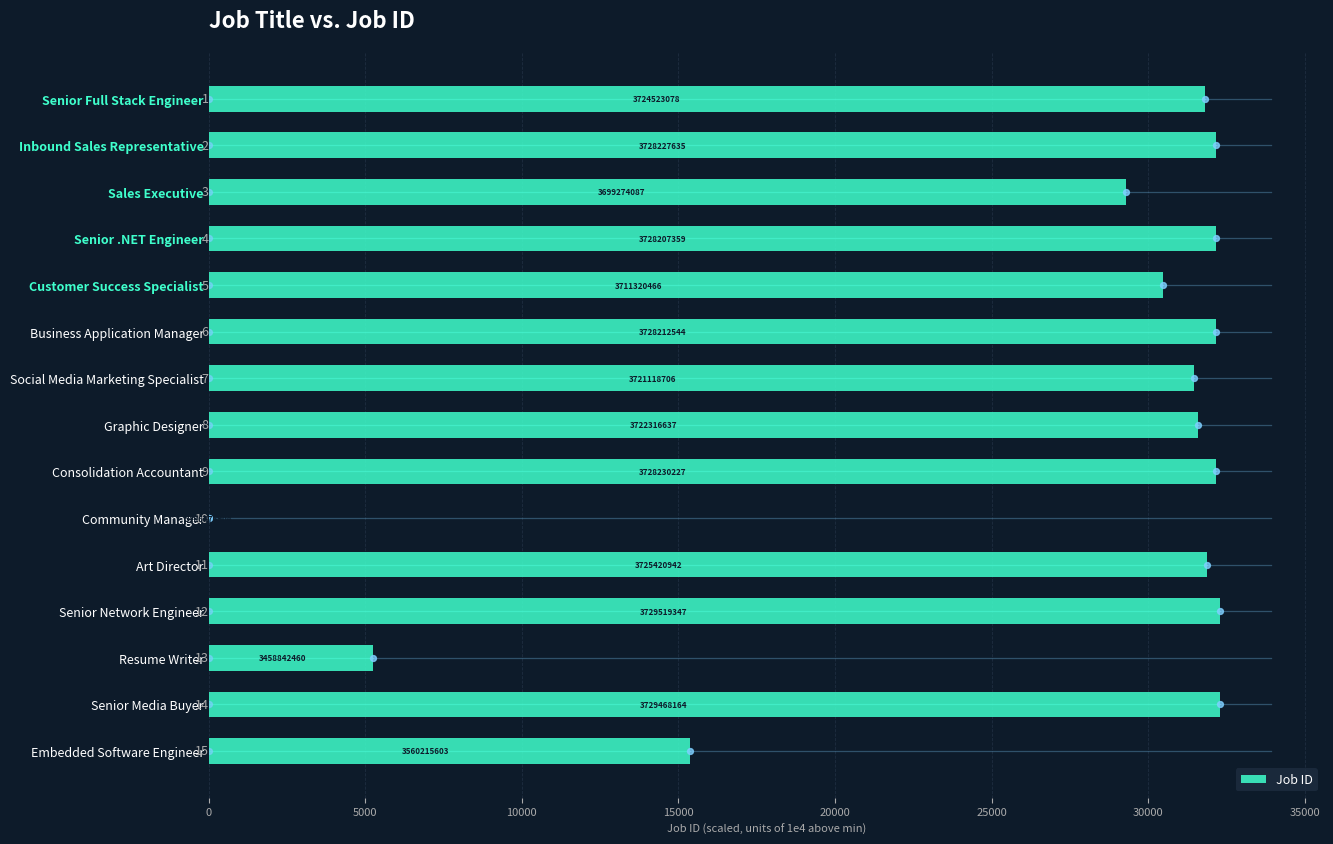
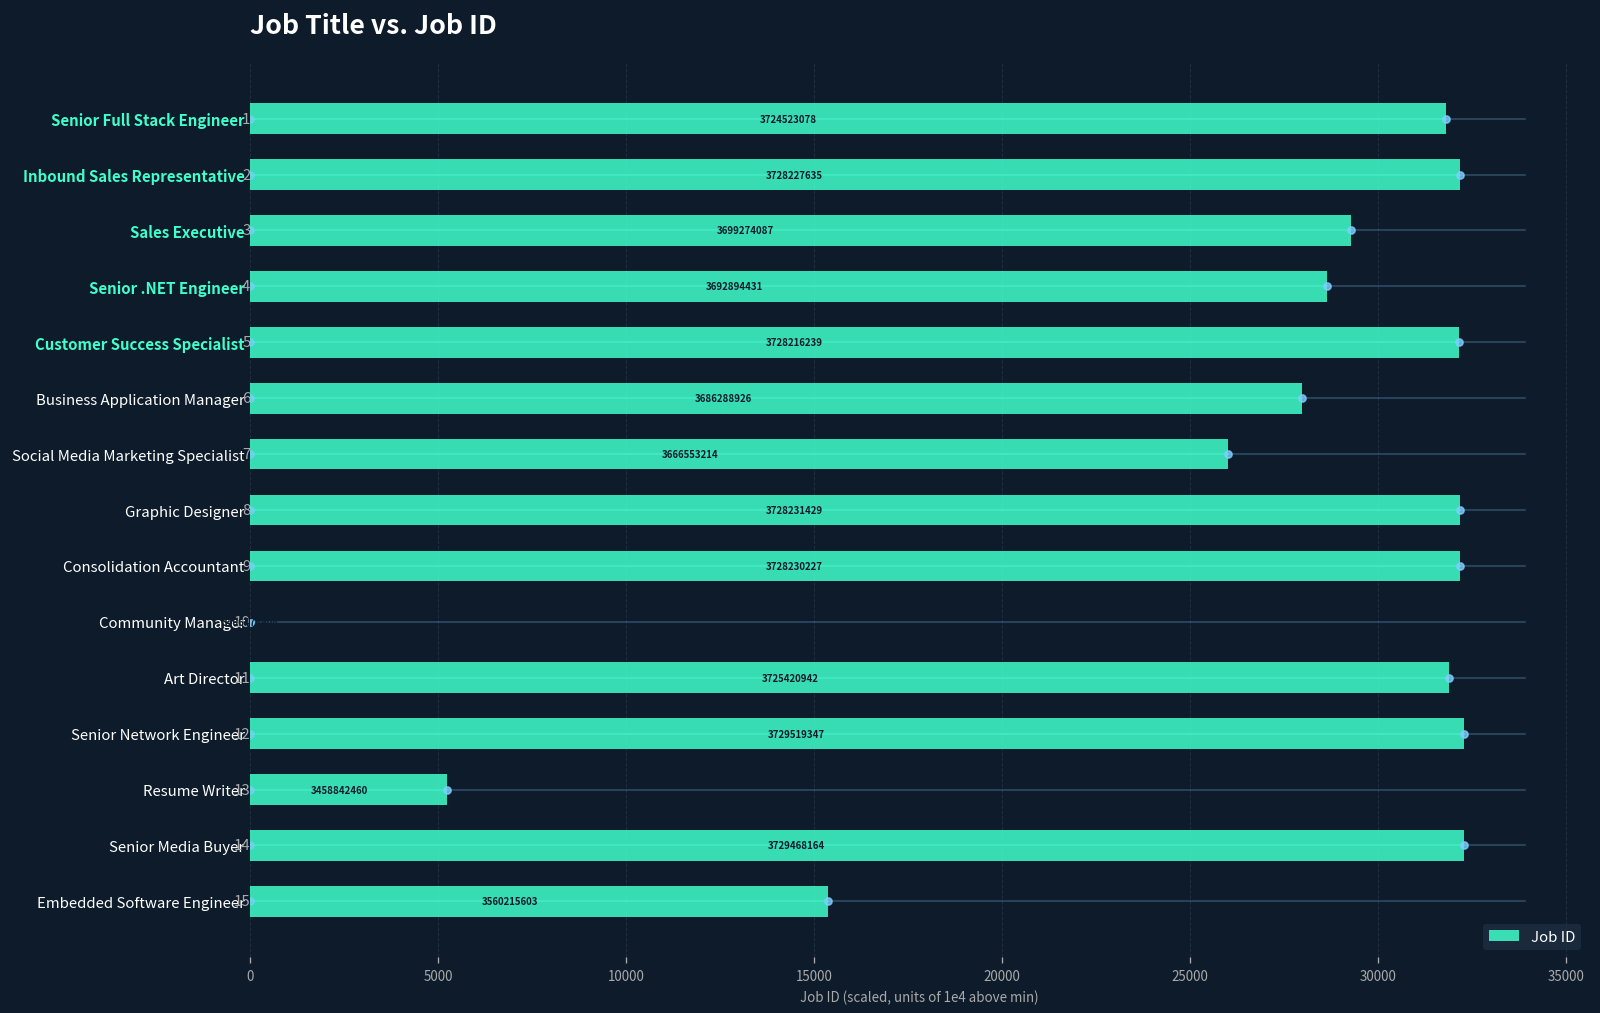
  {
    "Job ID": {
-     "Senior .NET Engineer": 3728207359,
-     "Customer Success Specialist": 3711320466,
-     "Business Application Manager": 3728212544,
-     "Social Media Marketing Specialist": 3721118706,
-     "Graphic Designer": 3722316637
+     "Senior .NET Engineer": 3692894431,
+     "Customer Success Specialist": 3728216239,
+     "Business Application Manager": 3686288926,
+     "Social Media Marketing Specialist": 3666553214,
+     "Graphic Designer": 3728231429
    }
  }
